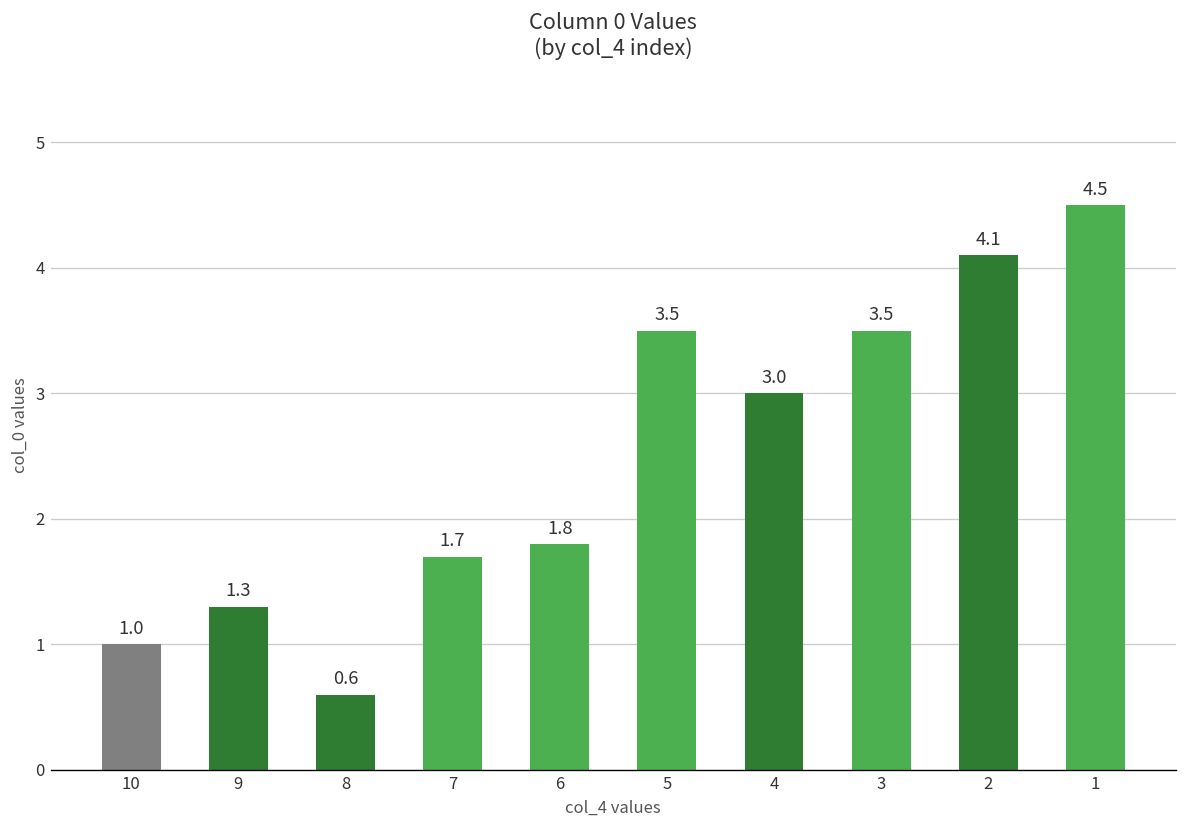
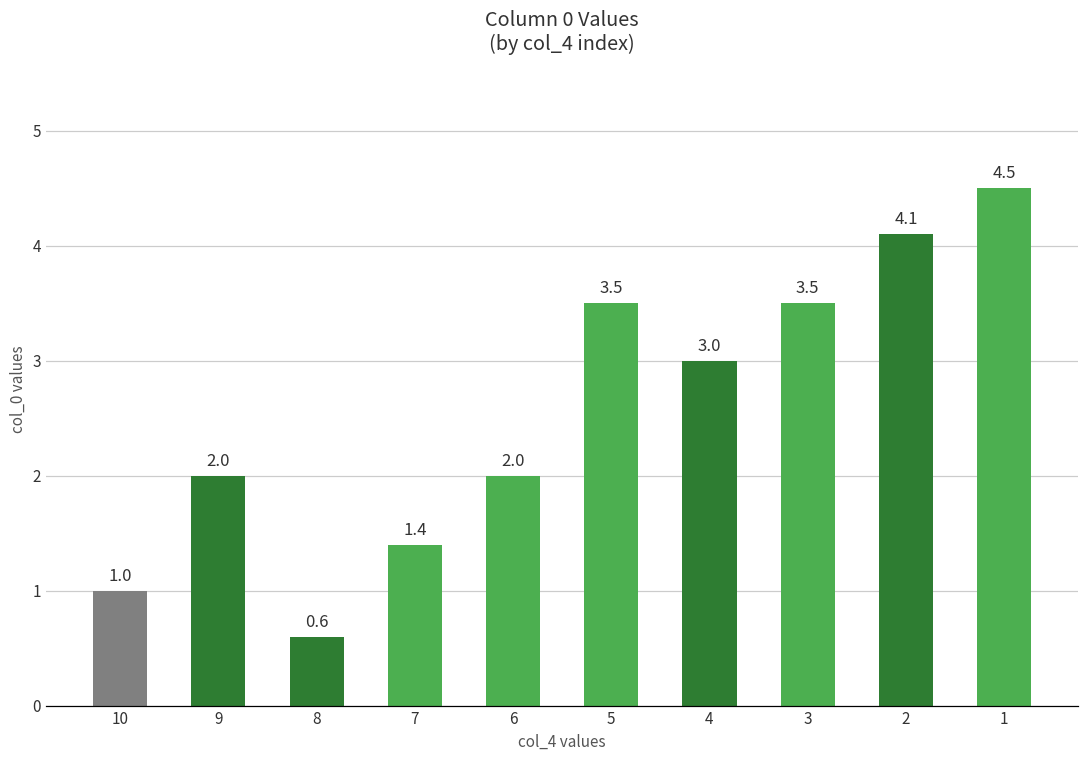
  {
    "10": 1.0,
-   "9": 1.3,
+   "9": 2.0,
    "8": 0.6,
-   "7": 1.7,
-   "6": 1.8,
+   "7": 1.4,
+   "6": 2.0,
    "5": 3.5,
    "4": 3.0,
    "3": 3.5,
    "2": 4.1,
    "1": 4.5
  }
